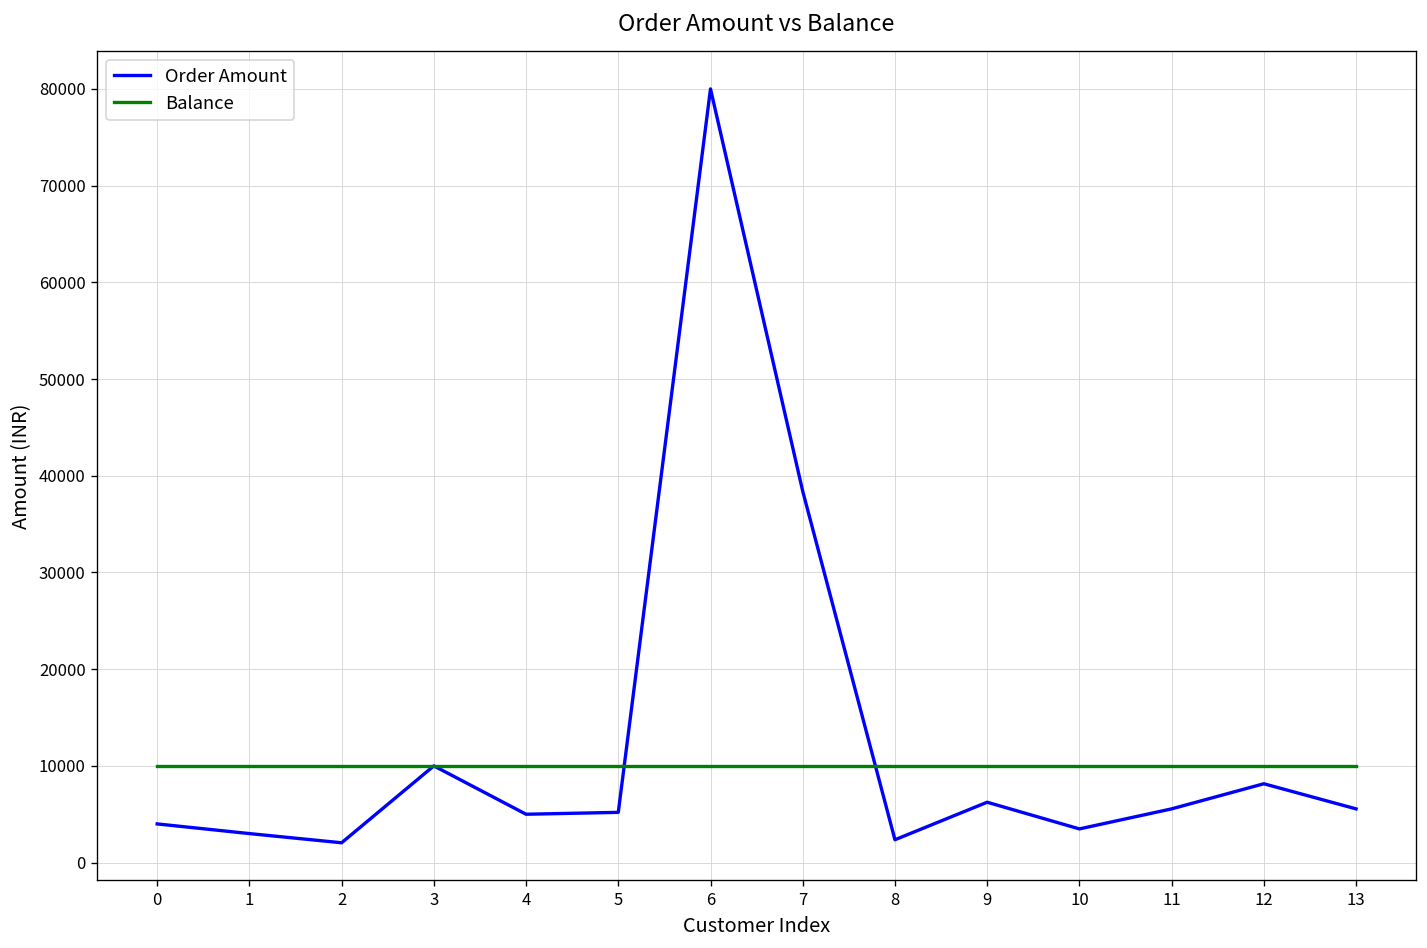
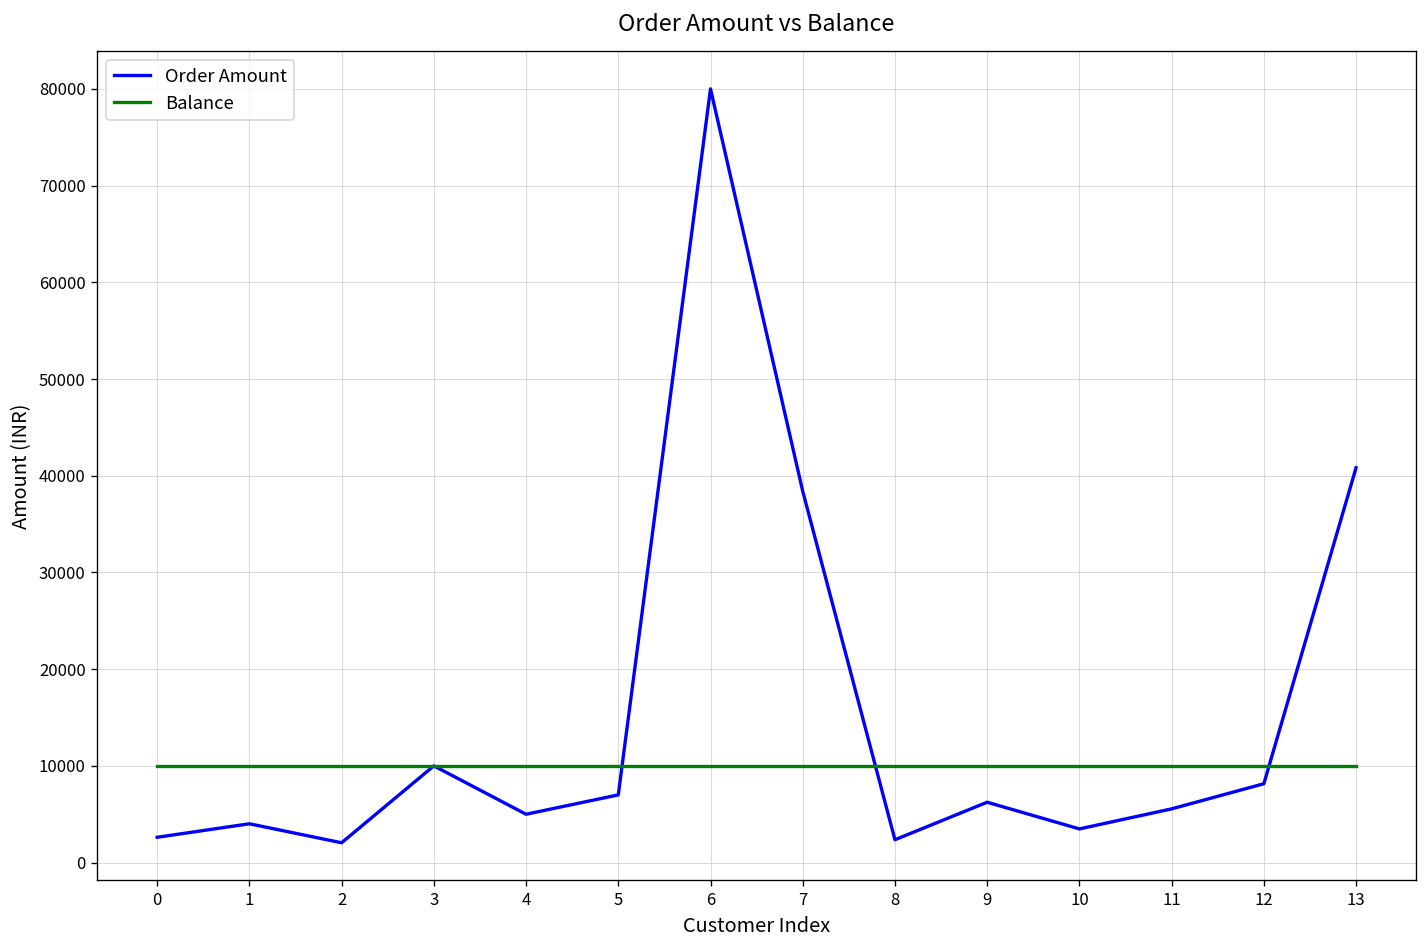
  {
    "Order Amount": {
-     "0": 4000,
-     "1": 3000,
+     "0": 3000,
+     "1": 4000,
      "2": 2000,
      "4": 5000,
-     "5": 5000,
+     "5": 7000,
      "6": 80000,
      "7": 38000,
      "8": 2000,
      "9": 6000,
      "10": 3000,
      "11": 6000,
      "12": 8000,
-     "13": 6000
+     "13": 41000
    },
    "Balance": {
      "0": 10000,
      "1": 10000,
      "2": 10000,
      "4": 10000,
      "5": 10000,
      "6": 10000,
      "7": 10000,
      "8": 10000,
      "9": 10000,
      "10": 10000,
      "11": 10000,
      "12": 10000,
      "13": 10000
    }
  }
